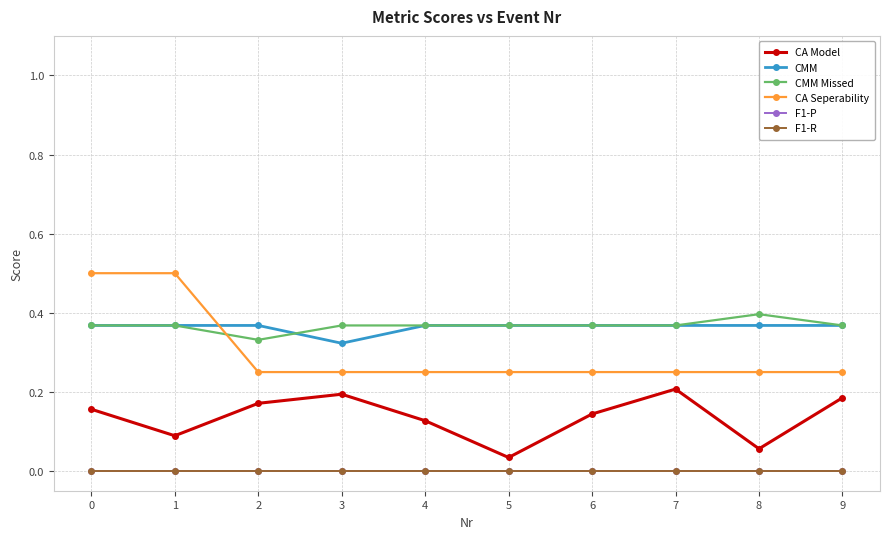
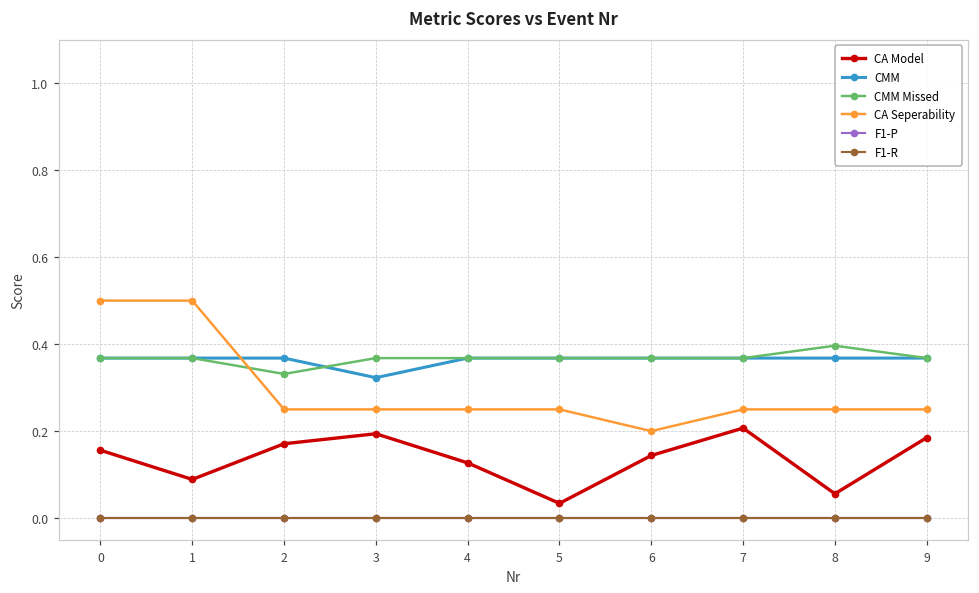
  {
    "CA Model": {
      "0": 0.16,
      "1": 0.09,
      "2": 0.17,
      "3": 0.19,
      "4": 0.13,
      "5": 0.03,
      "6": 0.14,
      "7": 0.21,
      "8": 0.06,
      "9": 0.19
    },
    "CMM": {
      "2": 0.37,
      "3": 0.32,
      "8": 0.37
    },
    "CMM Missed": {
      "2": 0.33,
      "3": 0.37,
      "8": 0.40
    },
    "CA Seperability": {
      "0": 0.50,
      "1": 0.50,
      "2": 0.25,
      "3": 0.25,
      "4": 0.25,
      "5": 0.25,
-     "6": 0.25,
+     "6": 0.20,
      "7": 0.25,
      "8": 0.25,
      "9": 0.25
    },
    "F1-R": {
      "0": 0.00,
      "1": 0.00,
      "2": 0.00,
      "3": 0.00,
      "4": 0.00,
      "5": 0.00,
      "6": 0.00,
      "7": 0.00,
      "8": 0.00,
      "9": 0.00
    }
  }
